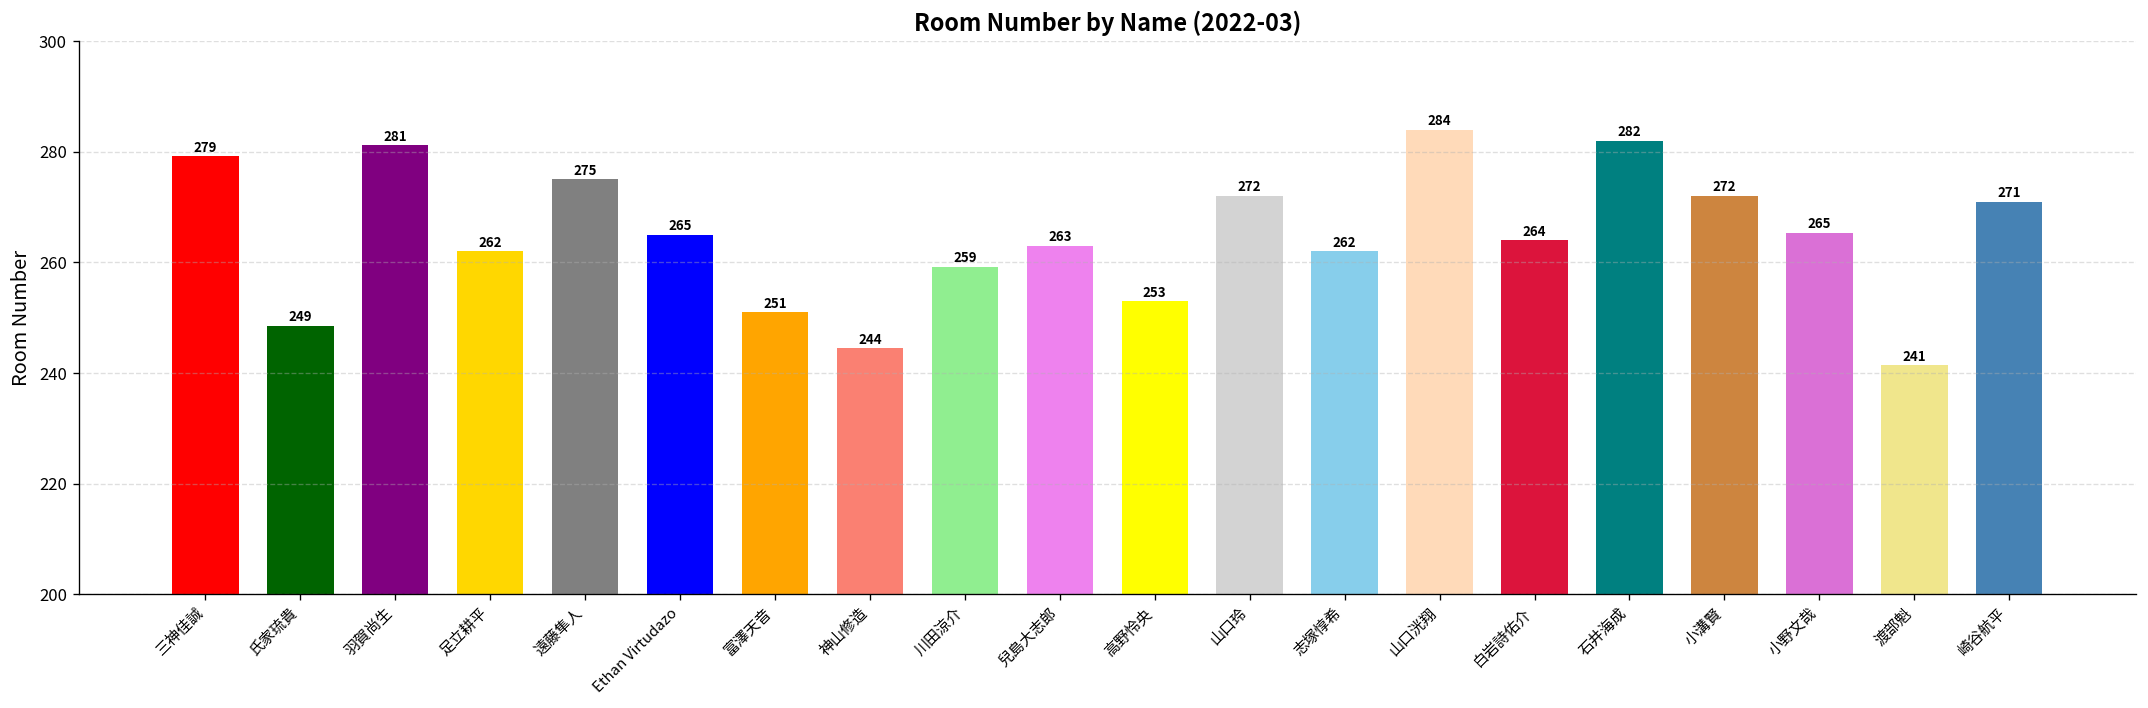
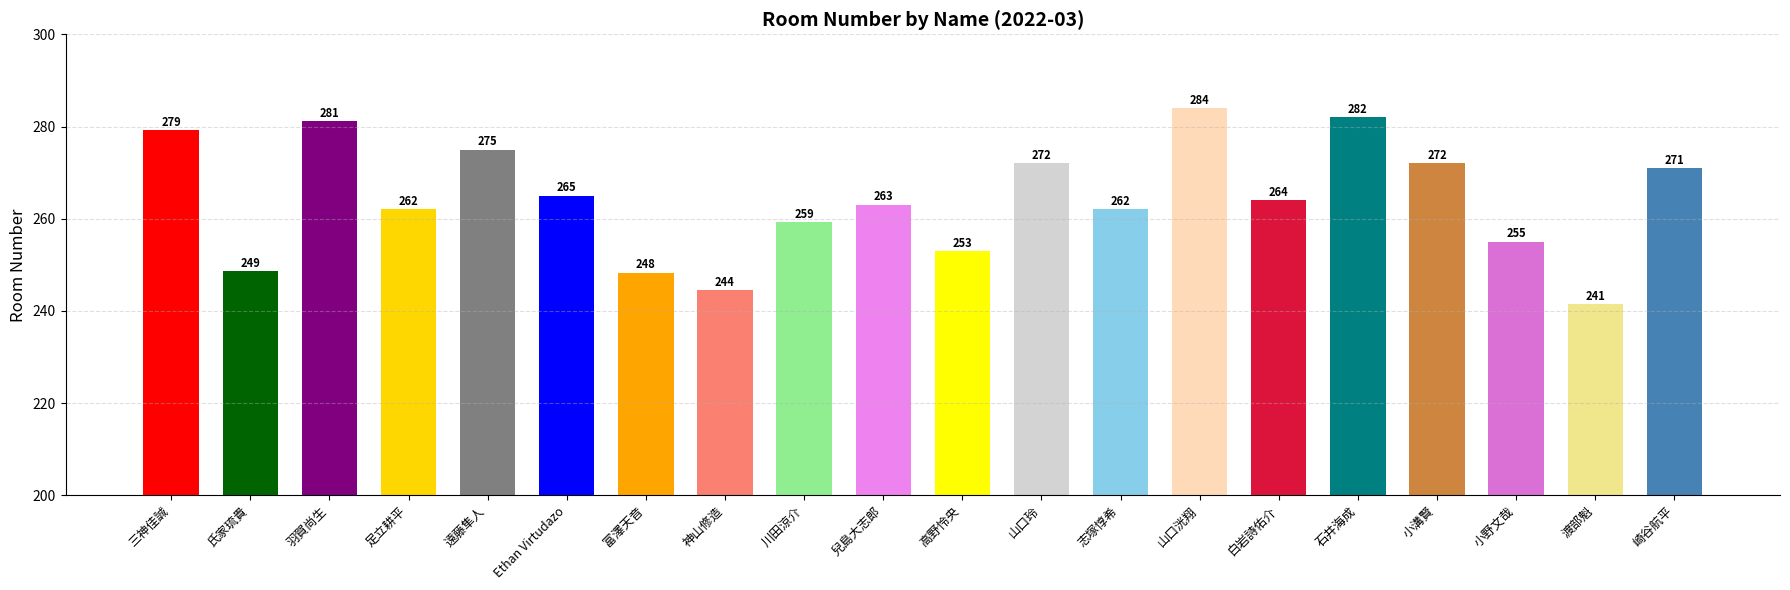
  {
    "三神佳誠": 279,
    "氏家琉貴": 249,
    "羽賀尚生": 281,
    "足立耕平": 262,
    "遠藤隼人": 275,
    "Ethan Virtudazo": 265,
-   "富澤天音": 251,
+   "富澤天音": 248,
    "神山修造": 244,
    "川田涼介": 259,
    "兒島大志郎": 263,
    "高野怜央": 253,
    "山口玲": 272,
    "志塚惇希": 262,
    "山口洸翔": 284,
    "白岩詩佑介": 264,
    "石井海成": 282,
    "小溝賢": 272,
-   "小野文哉": 265,
+   "小野文哉": 255,
    "渡部魁": 241,
    "崎谷航平": 271
  }
